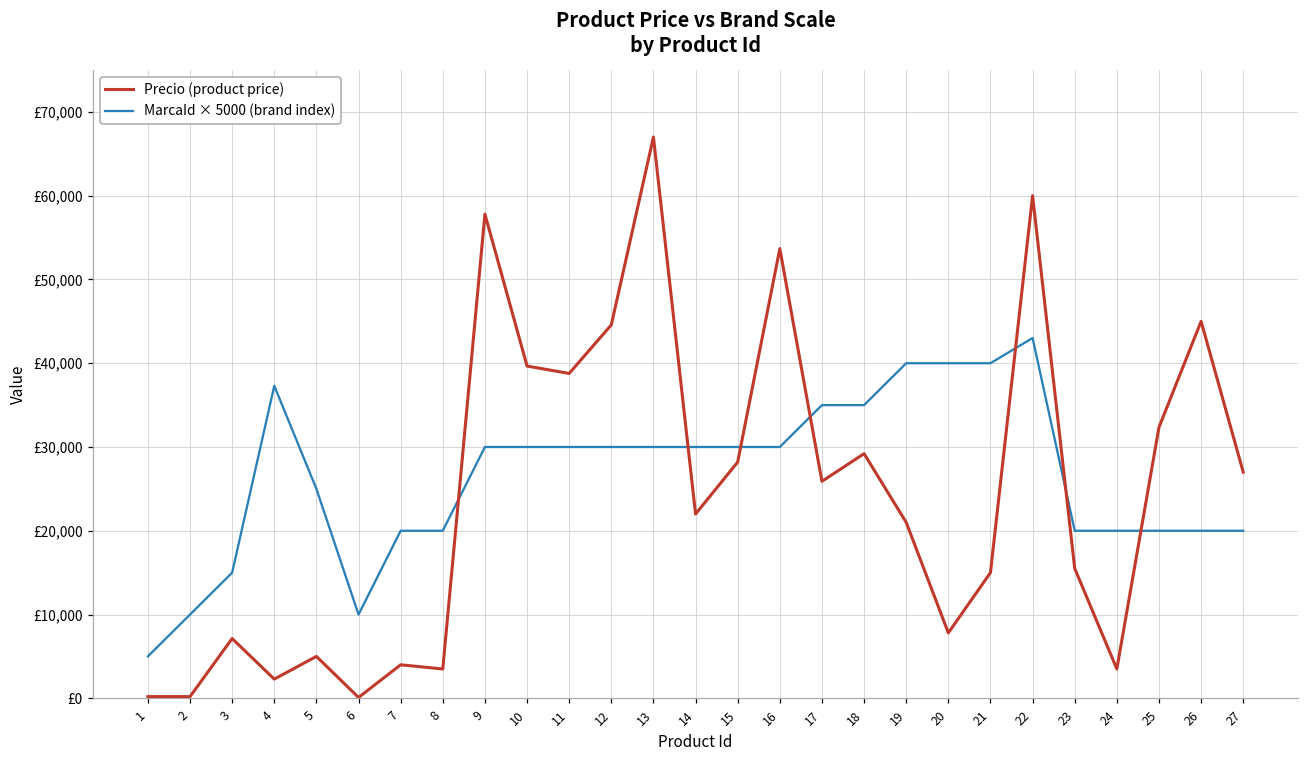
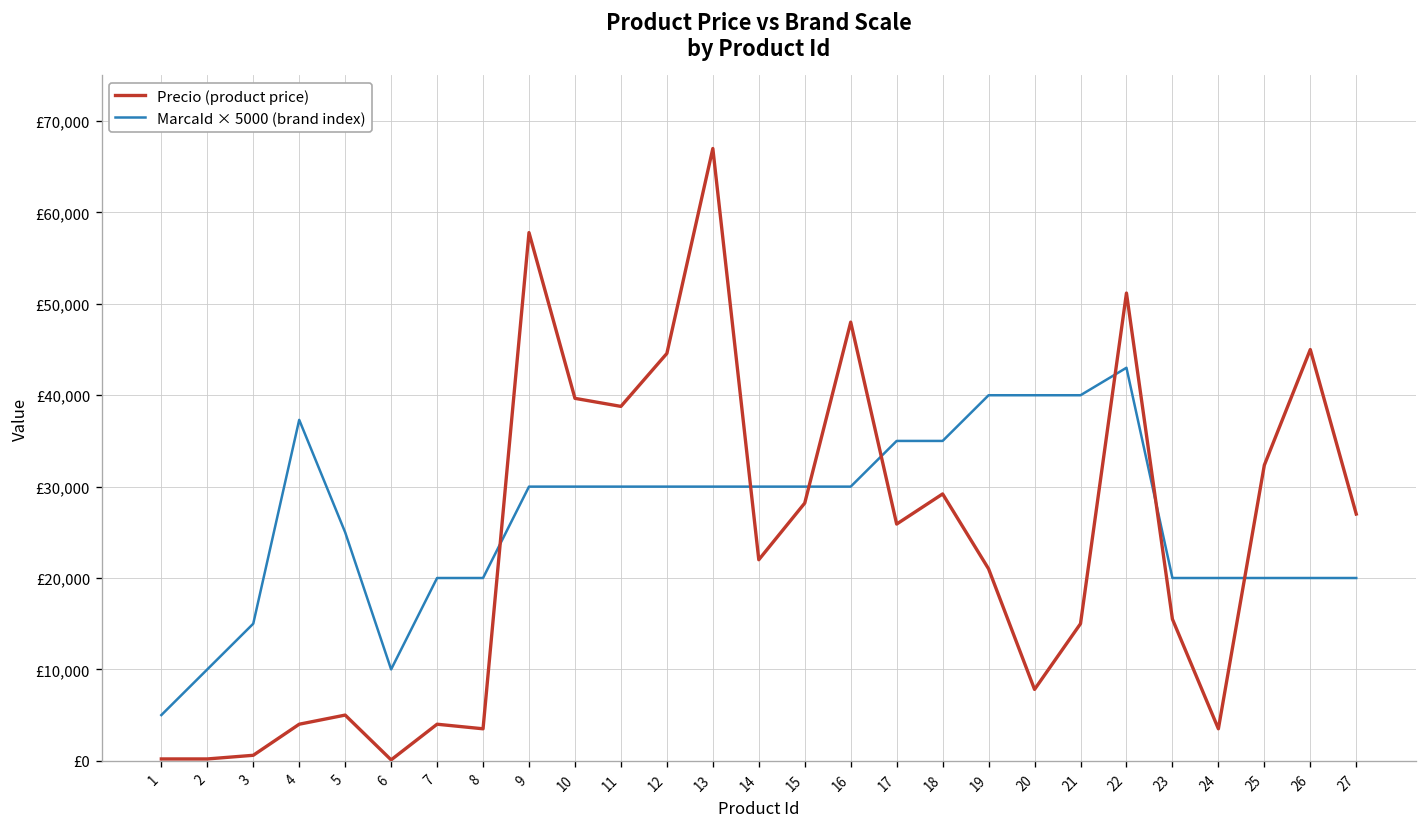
  {
    "Precio (product price)": {
      "1": "£0",
      "2": "£0",
-     "3": "£7,000",
-     "4": "£2,000",
+     "3": "£1,000",
+     "4": "£4,000",
      "5": "£5,000",
      "6": "£0",
      "7": "£4,000",
      "8": "£4,000",
      "9": "£58,000",
      "10": "£40,000",
      "11": "£39,000",
      "12": "£45,000",
      "13": "£67,000",
      "14": "£22,000",
      "15": "£28,000",
-     "16": "£54,000",
+     "16": "£48,000",
      "17": "£26,000",
      "18": "£29,000",
      "19": "£21,000",
      "20": "£8,000",
      "21": "£15,000",
-     "22": "£60,000",
+     "22": "£51,000",
      "23": "£16,000",
      "24": "£4,000",
      "25": "£32,000",
      "26": "£45,000",
      "27": "£27,000"
    },
    "MarcaId × 5000 (brand index)": {
      "1": "£5,000",
      "2": "£10,000",
      "3": "£15,000",
      "4": "£37,000",
      "5": "£25,000",
      "6": "£10,000",
      "7": "£20,000",
      "8": "£20,000",
      "9": "£30,000",
      "10": "£30,000",
      "11": "£30,000",
      "12": "£30,000",
      "13": "£30,000",
      "14": "£30,000",
      "15": "£30,000",
      "16": "£30,000",
      "17": "£35,000",
      "18": "£35,000",
      "19": "£40,000",
      "20": "£40,000",
      "21": "£40,000",
      "22": "£43,000",
      "23": "£20,000",
      "24": "£20,000",
      "25": "£20,000",
      "26": "£20,000",
      "27": "£20,000"
    }
  }
